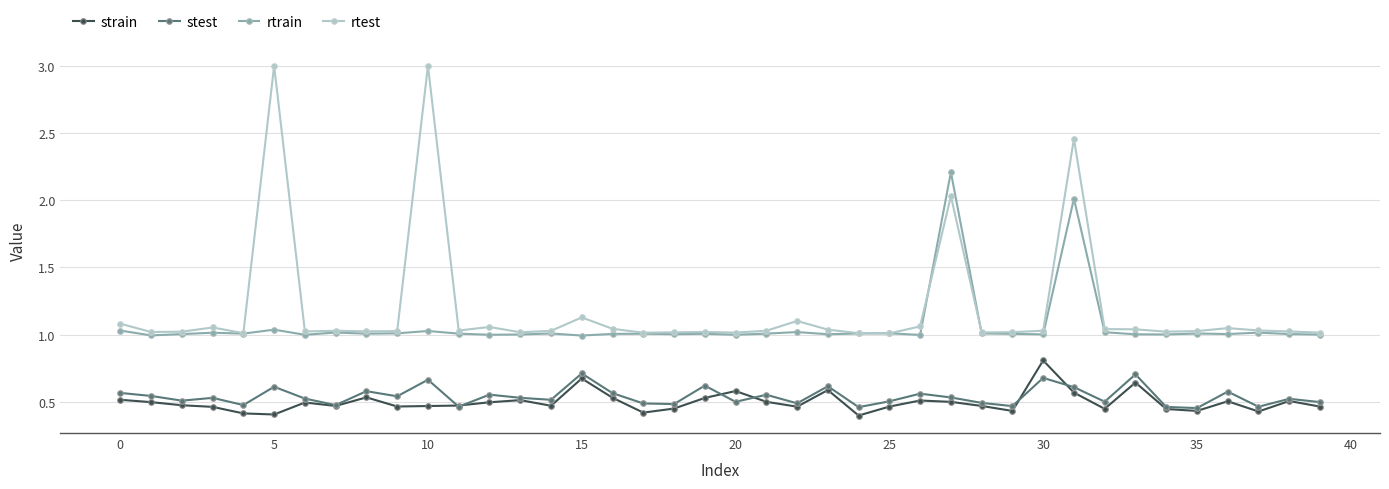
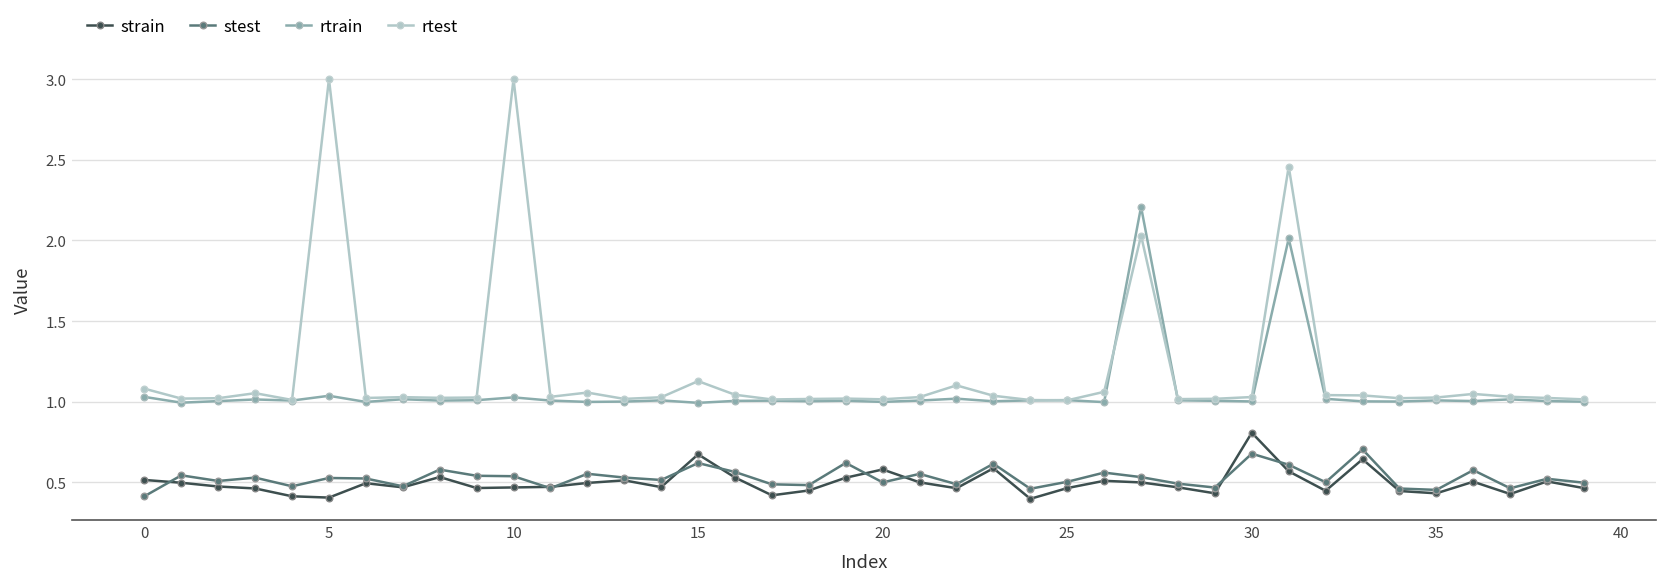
  {
    "strain": {
      "0": 0.51,
      "5": 0.41,
      "10": 0.47,
      "15": 0.67,
      "20": 0.58,
      "25": 0.46,
      "30": 0.81,
      "35": 0.43
    },
    "stest": {
-     "0": 0.57,
-     "5": 0.61,
-     "10": 0.66,
-     "15": 0.71,
+     "0": 0.41,
+     "5": 0.53,
+     "10": 0.54,
+     "15": 0.62,
      "20": 0.50,
      "25": 0.50,
      "30": 0.68,
      "35": 0.45
    }
  }
